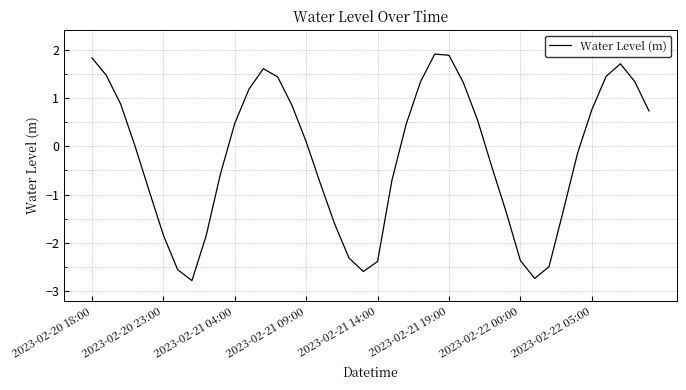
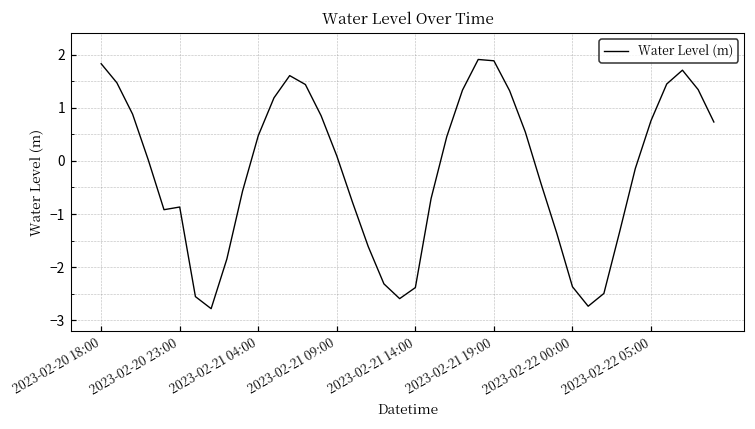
  {
    "2023-02-20 18:00": 1.8,
-   "2023-02-20 23:00": -1.8,
+   "2023-02-20 23:00": -0.9,
    "2023-02-21 04:00": 0.5,
    "2023-02-21 09:00": 0.1,
    "2023-02-21 14:00": -2.4,
    "2023-02-21 19:00": 1.9,
    "2023-02-22 00:00": -2.4,
    "2023-02-22 05:00": 0.8
  }
